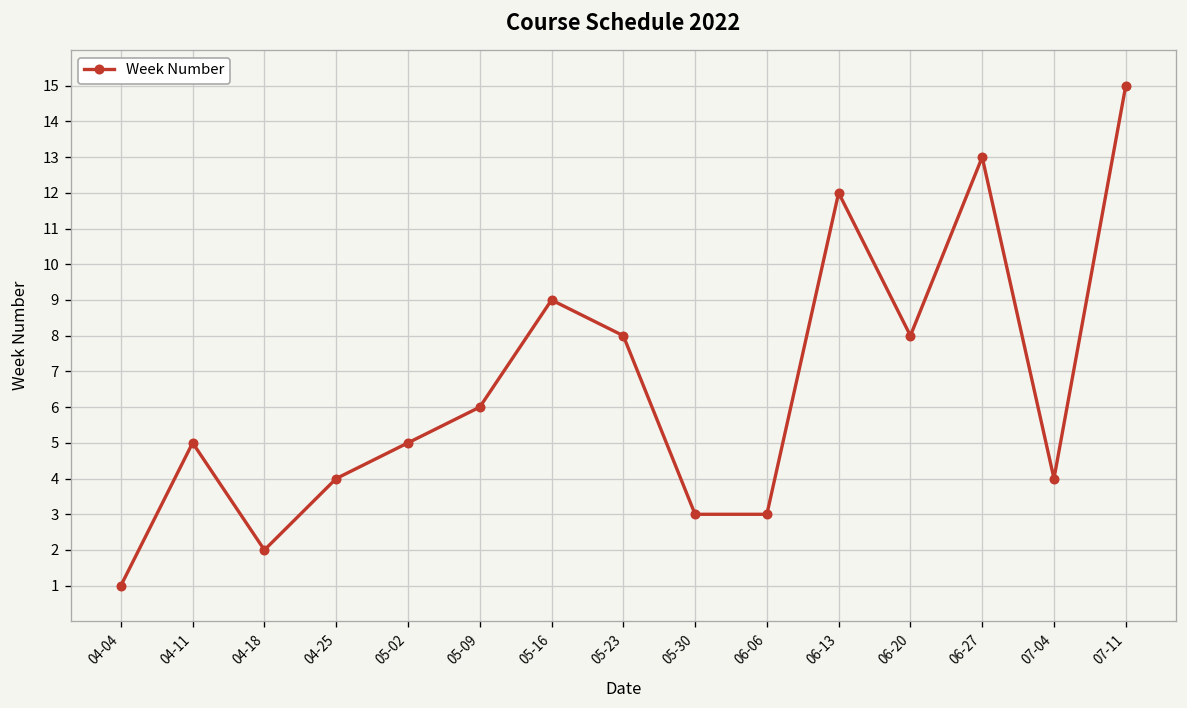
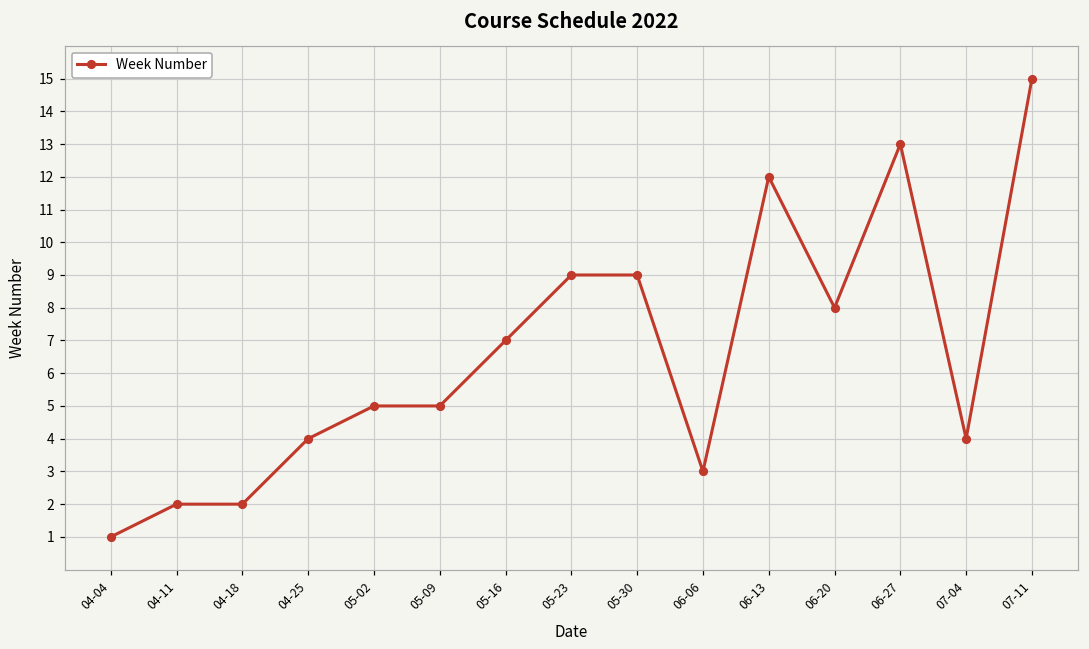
  {
    "04-04": 1,
-   "04-11": 5,
+   "04-11": 2,
    "04-18": 2,
    "04-25": 4,
    "05-02": 5,
-   "05-09": 6,
-   "05-16": 9,
-   "05-23": 8,
-   "05-30": 3,
+   "05-09": 5,
+   "05-16": 7,
+   "05-23": 9,
+   "05-30": 9,
    "06-06": 3,
    "06-13": 12,
    "06-20": 8,
    "06-27": 13,
    "07-04": 4,
    "07-11": 15
  }
